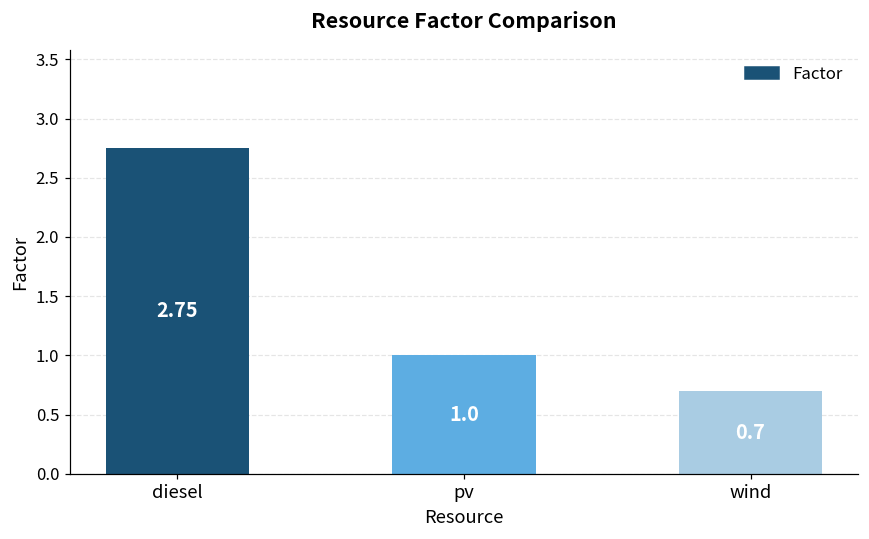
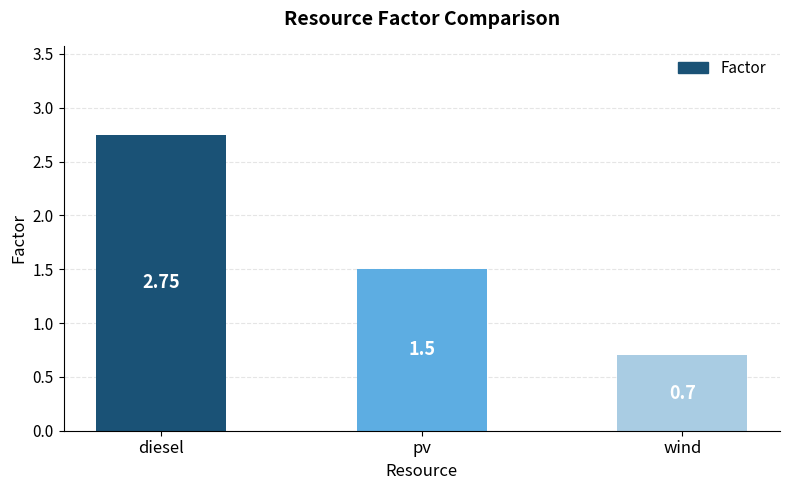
  {
    "diesel": 2.75,
-   "pv": 1.0,
+   "pv": 1.5,
    "wind": 0.7
  }
